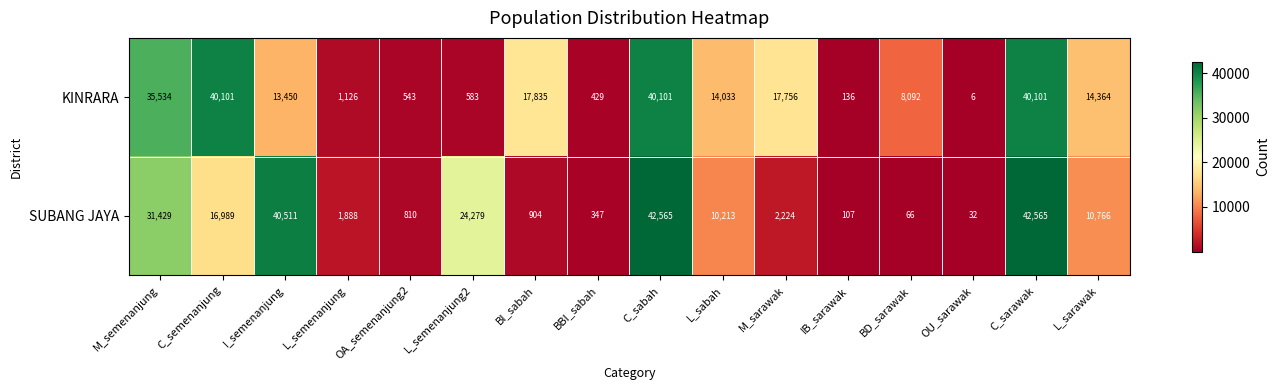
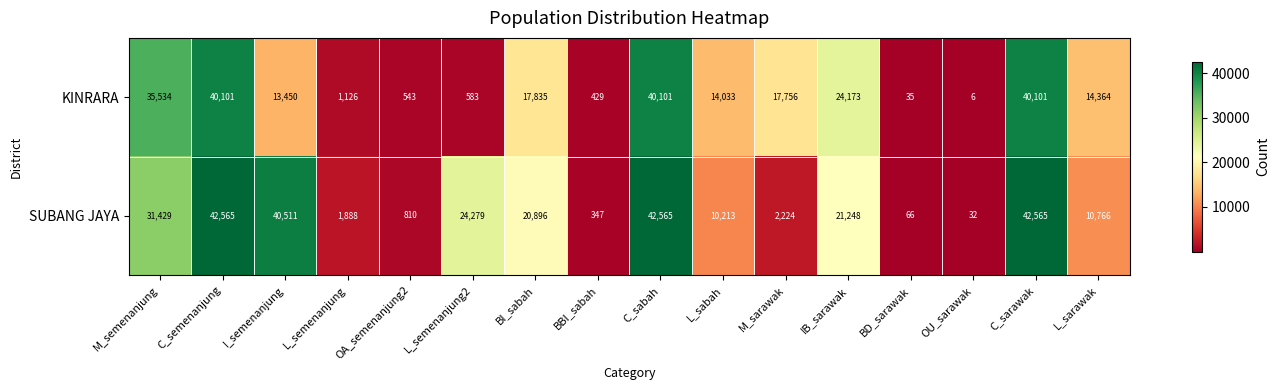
  {
    "KINRARA": {
      "M_semenanjung": "35,534",
      "C_semenanjung": "40,101",
      "I_semenanjung": "13,450",
      "L_semenanjung": "1,126",
      "OA_semenanjung2": "543",
      "L_semenanjung2": "583",
      "BI_sabah": "17,835",
      "BBI_sabah": "429",
      "C_sabah": "40,101",
      "L_sabah": "14,033",
      "M_sarawak": "17,756",
-     "IB_sarawak": "136",
-     "BD_sarawak": "8,092",
+     "IB_sarawak": "24,173",
+     "BD_sarawak": "35",
      "OU_sarawak": "6",
      "C_sarawak": "40,101",
      "L_sarawak": "14,364"
    },
    "SUBANG JAYA": {
      "M_semenanjung": "31,429",
-     "C_semenanjung": "16,989",
+     "C_semenanjung": "42,565",
      "I_semenanjung": "40,511",
      "L_semenanjung": "1,888",
      "OA_semenanjung2": "810",
      "L_semenanjung2": "24,279",
-     "BI_sabah": "904",
+     "BI_sabah": "20,896",
      "BBI_sabah": "347",
      "C_sabah": "42,565",
      "L_sabah": "10,213",
      "M_sarawak": "2,224",
-     "IB_sarawak": "107",
+     "IB_sarawak": "21,248",
      "BD_sarawak": "66",
      "OU_sarawak": "32",
      "C_sarawak": "42,565",
      "L_sarawak": "10,766"
    }
  }
